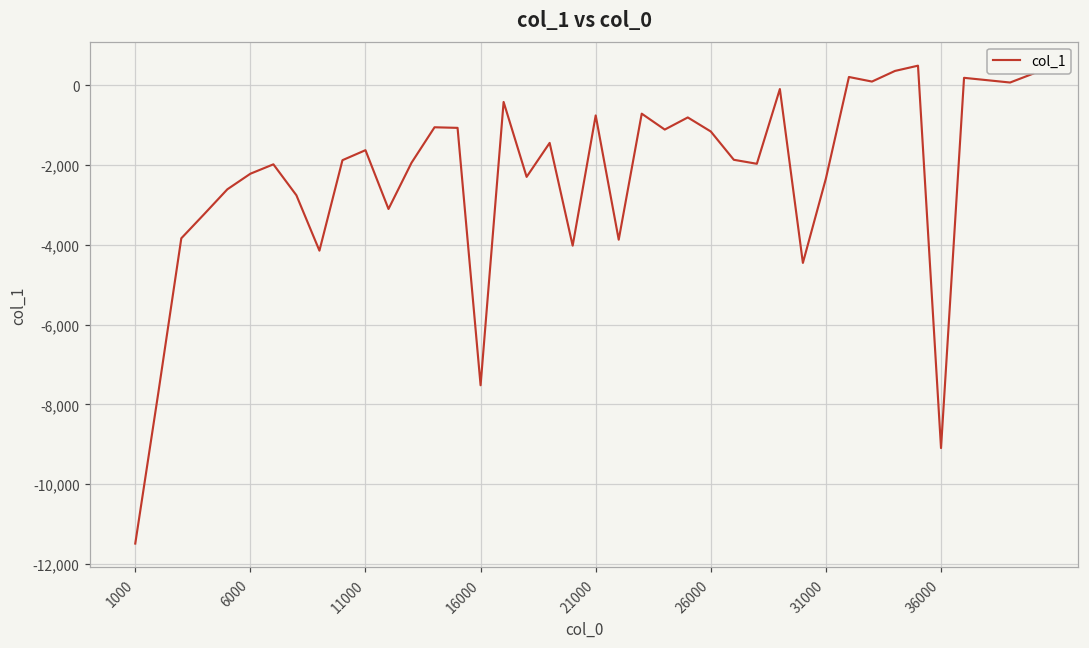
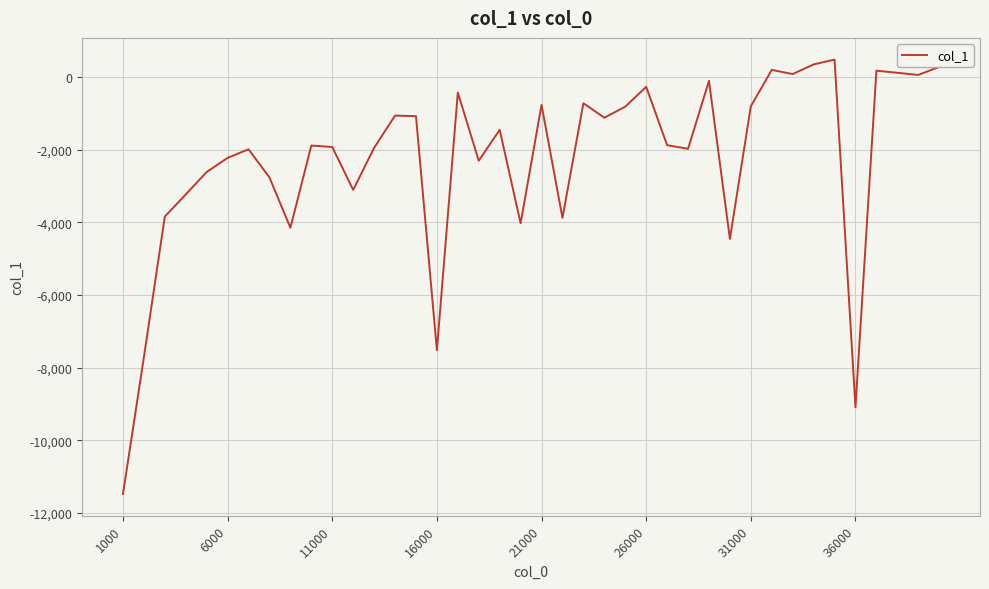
  {
    "1000": "-11,500",
    "6000": "-2,200",
-   "11000": "-1,600",
+   "11000": "-1,900",
    "16000": "-7,500",
    "21000": "-800",
-   "26000": "-1,200",
-   "31000": "-2,300",
+   "26000": "-300",
+   "31000": "-800",
    "36000": "-9,100"
  }
